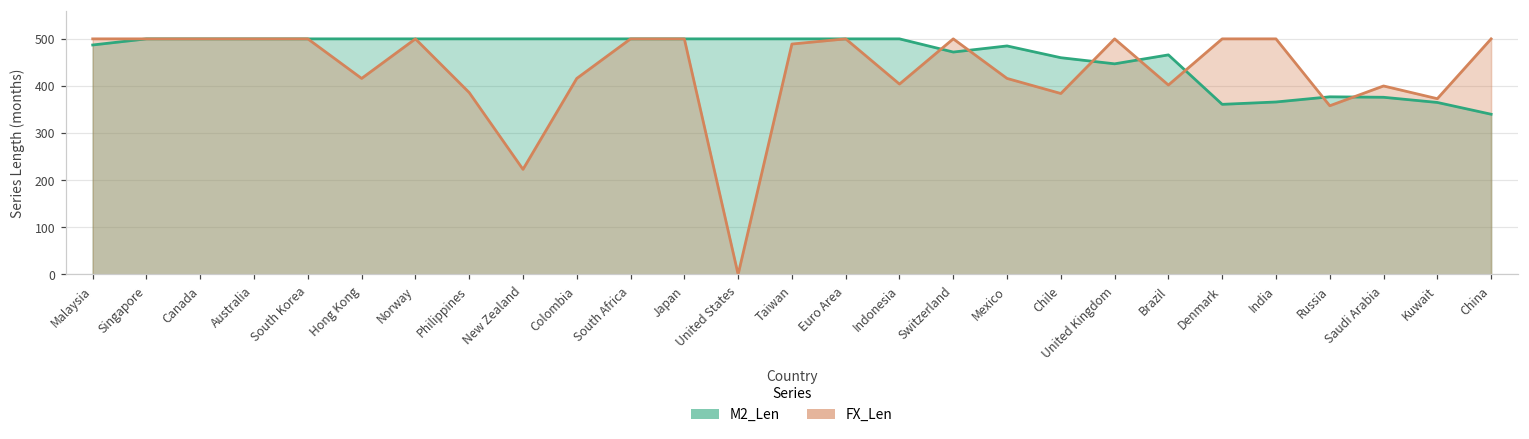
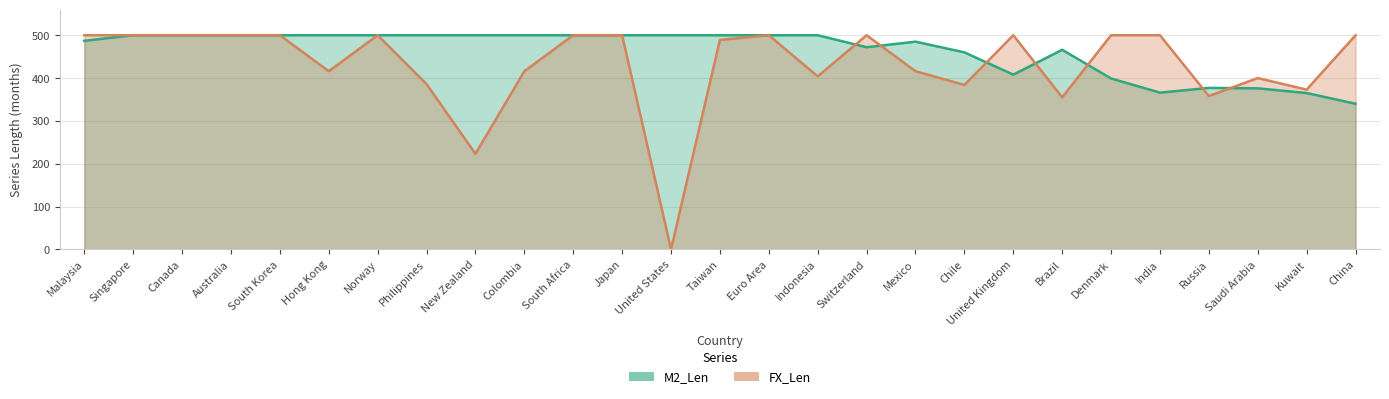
  {
    "M2_Len": {
      "Malaysia": 490,
      "Hong Kong": 500,
      "Philippines": 500,
      "New Zealand": 500,
      "Colombia": 500,
      "United States": 500,
      "Taiwan": 500,
      "Indonesia": 500,
      "Switzerland": 470,
      "Mexico": 490,
      "Chile": 460,
-     "United Kingdom": 450,
+     "United Kingdom": 410,
      "Brazil": 470,
-     "Denmark": 360,
+     "Denmark": 400,
      "India": 370,
      "Russia": 380,
      "Saudi Arabia": 380,
      "Kuwait": 370,
      "China": 340
    },
    "FX_Len": {
      "Malaysia": 500,
      "Hong Kong": 420,
      "Philippines": 390,
      "New Zealand": 220,
      "Colombia": 420,
      "United States": 0,
      "Taiwan": 490,
      "Indonesia": 400,
      "Switzerland": 500,
      "Mexico": 420,
      "Chile": 380,
      "United Kingdom": 500,
-     "Brazil": 400,
+     "Brazil": 360,
      "Denmark": 500,
      "India": 500,
      "Russia": 360,
      "Saudi Arabia": 400,
      "Kuwait": 370,
      "China": 500
    }
  }
